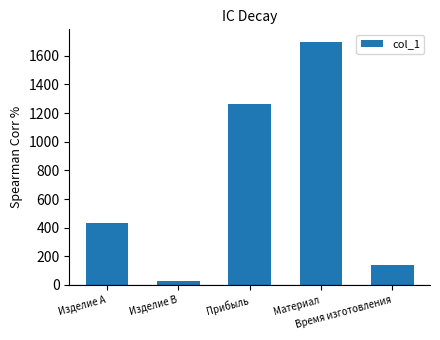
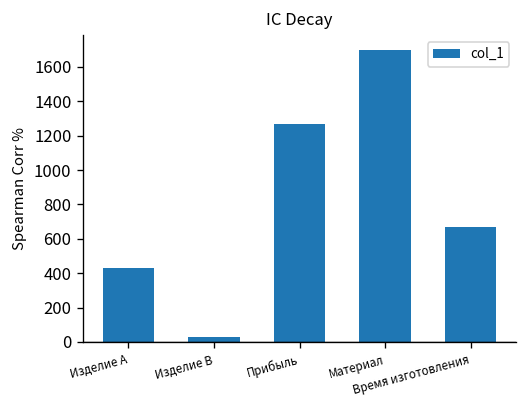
  {
    "Изделие A": 430,
    "Изделие B": 30,
    "Прибыль": 1270,
    "Материал": 1700,
-   "Время изготовления": 140
+   "Время изготовления": 670
  }
